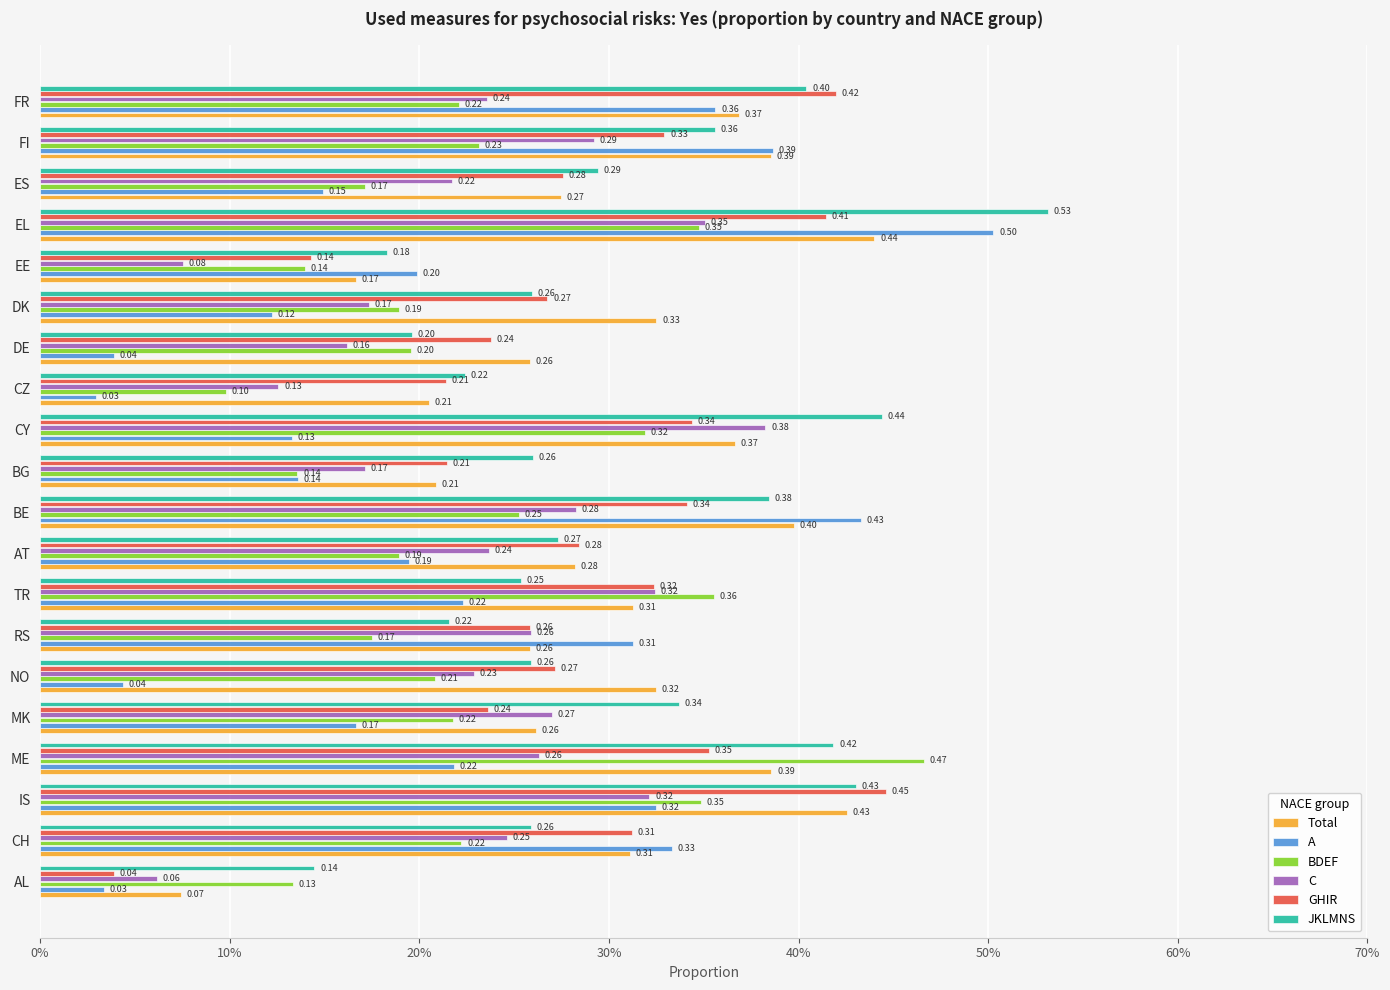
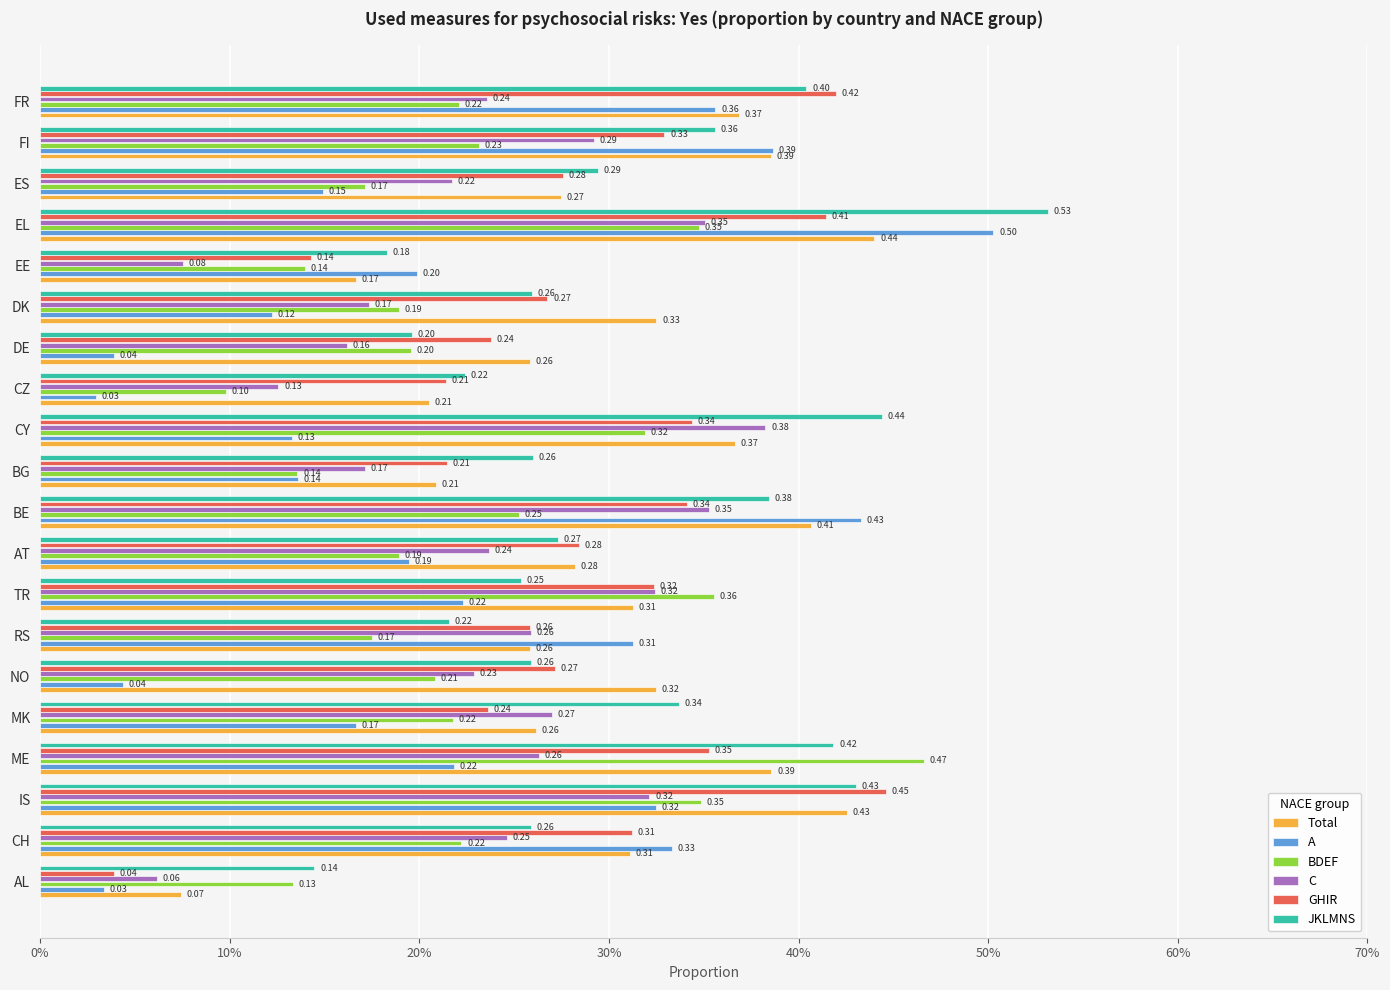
  {
    "Total": {
      "FR": 0.37,
      "ES": 0.27,
      "EL": 0.44,
      "EE": 0.17,
      "DK": 0.33,
      "DE": 0.26,
      "CZ": 0.21,
      "CY": 0.37,
      "BG": 0.21,
-     "BE": 0.40,
+     "BE": 0.41,
      "AT": 0.28,
      "TR": 0.31,
      "RS": 0.26,
      "NO": 0.32,
      "MK": 0.26,
      "ME": 0.39,
      "IS": 0.43,
      "CH": 0.31,
      "AL": 0.07
    },
    "A": {
      "FR": 0.36,
      "ES": 0.15,
      "EL": 0.50,
      "EE": 0.20,
      "DK": 0.12,
      "DE": 0.04,
      "CZ": 0.03,
      "CY": 0.13,
      "BE": 0.43,
      "TR": 0.22,
      "RS": 0.31,
      "NO": 0.04,
      "MK": 0.17,
      "ME": 0.22,
      "IS": 0.32,
      "CH": 0.33,
      "AL": 0.03
    },
    "BDEF": {
      "FR": 0.22,
      "FI": 0.23,
      "ES": 0.17,
      "EE": 0.14,
      "DK": 0.19,
      "DE": 0.20,
      "CZ": 0.10,
      "CY": 0.32,
      "BE": 0.25,
      "TR": 0.36,
      "RS": 0.17,
      "NO": 0.21,
      "MK": 0.22,
      "ME": 0.47,
      "IS": 0.35,
      "CH": 0.22,
      "AL": 0.13
    },
    "C": {
      "FR": 0.24,
      "FI": 0.29,
      "ES": 0.22,
      "EE": 0.08,
      "DK": 0.17,
      "DE": 0.16,
      "CZ": 0.13,
      "CY": 0.38,
      "BG": 0.17,
-     "BE": 0.28,
+     "BE": 0.35,
      "AT": 0.24,
      "NO": 0.23,
      "MK": 0.27,
      "ME": 0.26,
      "IS": 0.32,
      "CH": 0.25,
      "AL": 0.06
    },
    "GHIR": {
      "FR": 0.42,
      "FI": 0.33,
      "ES": 0.28,
      "EL": 0.41,
      "EE": 0.14,
      "DK": 0.27,
      "DE": 0.24,
      "CZ": 0.21,
      "CY": 0.34,
      "BG": 0.21,
      "BE": 0.34,
      "AT": 0.28,
      "NO": 0.27,
      "MK": 0.24,
      "ME": 0.35,
      "IS": 0.45,
      "CH": 0.31,
      "AL": 0.04
    },
    "JKLMNS": {
      "FR": 0.40,
      "FI": 0.36,
      "ES": 0.29,
      "EL": 0.53,
      "EE": 0.18,
      "DK": 0.26,
      "DE": 0.20,
      "CZ": 0.22,
      "CY": 0.44,
      "BG": 0.26,
      "BE": 0.38,
      "AT": 0.27,
      "TR": 0.25,
      "RS": 0.22,
      "NO": 0.26,
      "MK": 0.34,
      "ME": 0.42,
      "IS": 0.43,
      "CH": 0.26,
      "AL": 0.14
    }
  }
